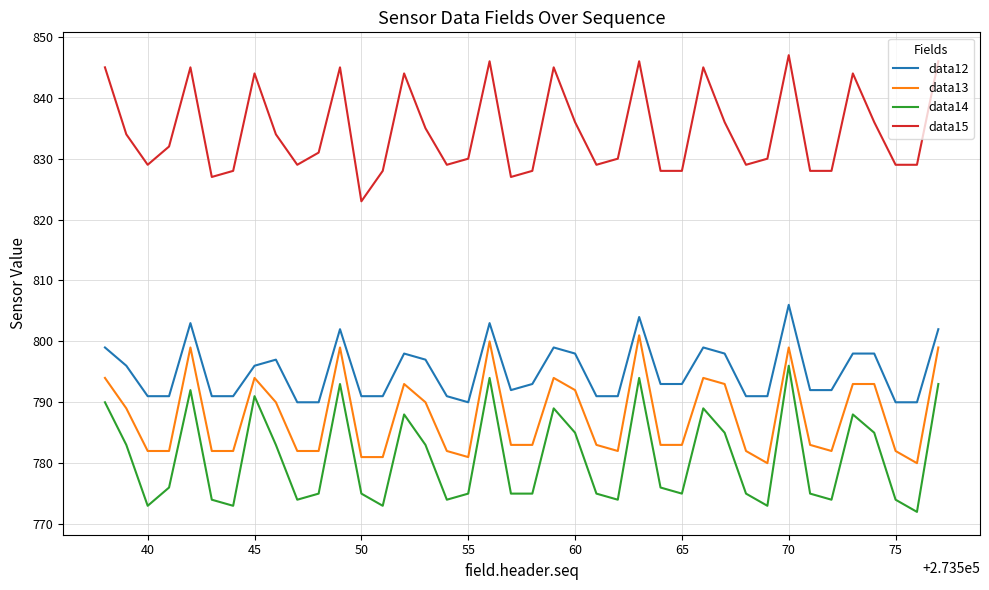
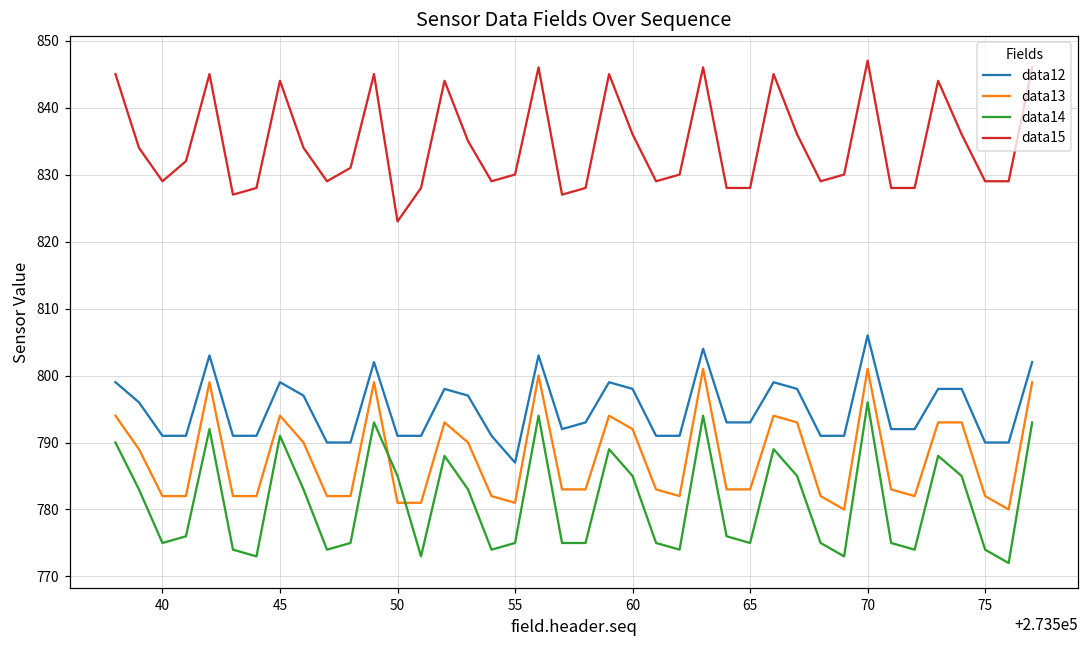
  {
    "data12": {
      "40": 791,
-     "45": 796,
+     "45": 799,
      "50": 791,
-     "55": 790,
+     "55": 787,
      "60": 798,
      "65": 793,
      "70": 806,
      "75": 790
    },
    "data13": {
      "40": 782,
      "45": 794,
      "50": 781,
      "55": 781,
      "60": 792,
      "65": 783,
-     "70": 799,
+     "70": 801,
      "75": 782
    },
    "data14": {
-     "40": 773,
+     "40": 775,
      "45": 791,
-     "50": 775,
+     "50": 785,
      "55": 775,
      "60": 785,
      "65": 775,
      "70": 796,
      "75": 774
    },
    "data15": {
      "40": 829,
      "45": 844,
      "50": 823,
      "55": 830,
      "60": 836,
      "65": 828,
      "70": 847,
      "75": 829
    }
  }
